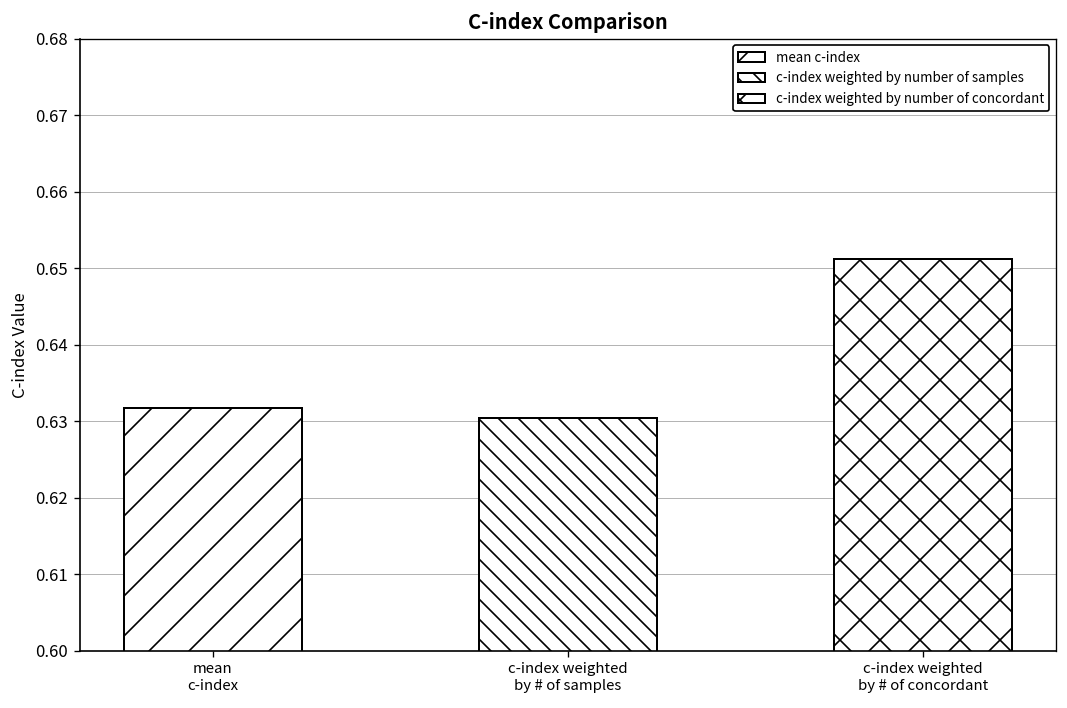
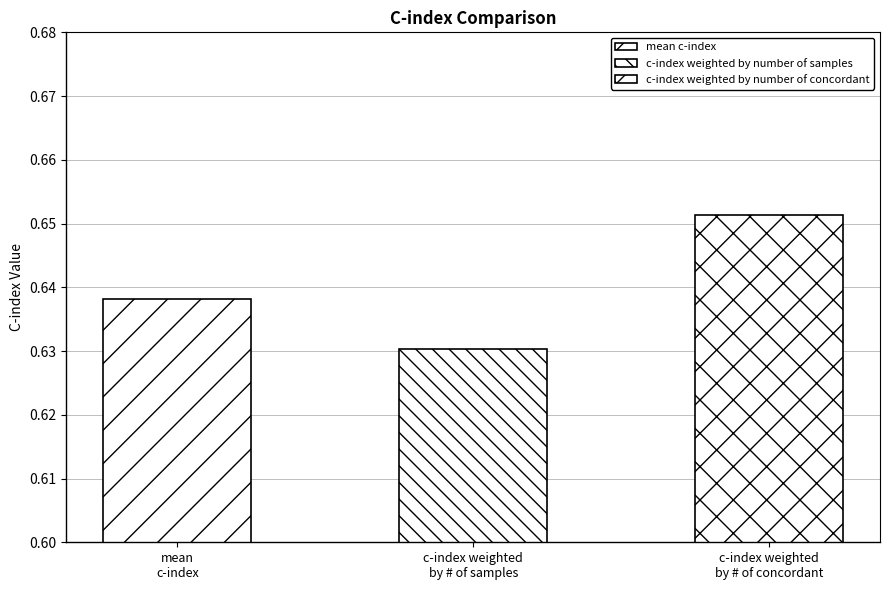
  {
-   "mean c-index": 0.632,
+   "mean c-index": 0.638,
    "c-index weighted by # of samples": 0.630,
    "c-index weighted by # of concordant": 0.651
  }
